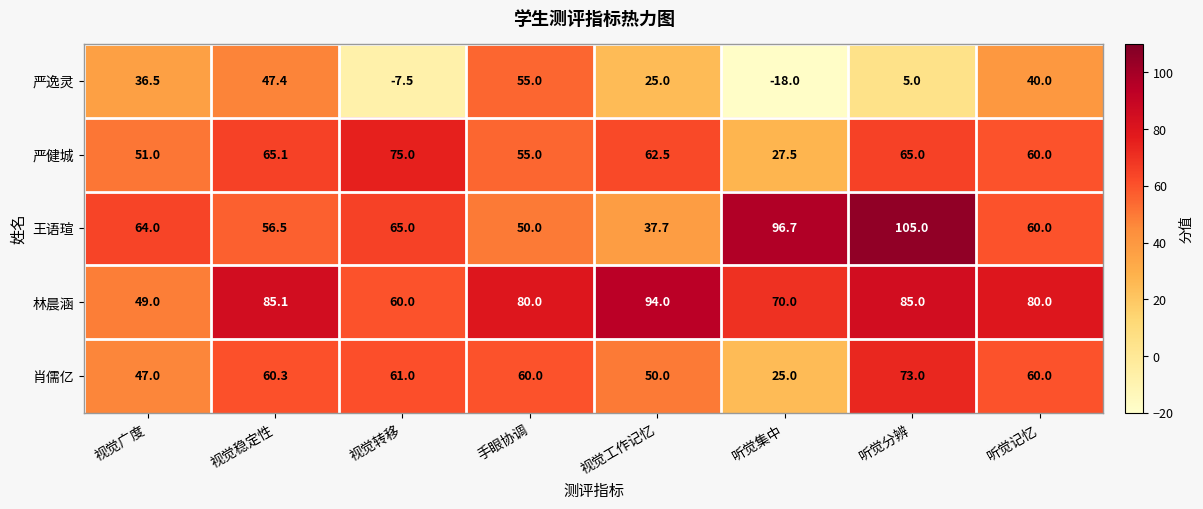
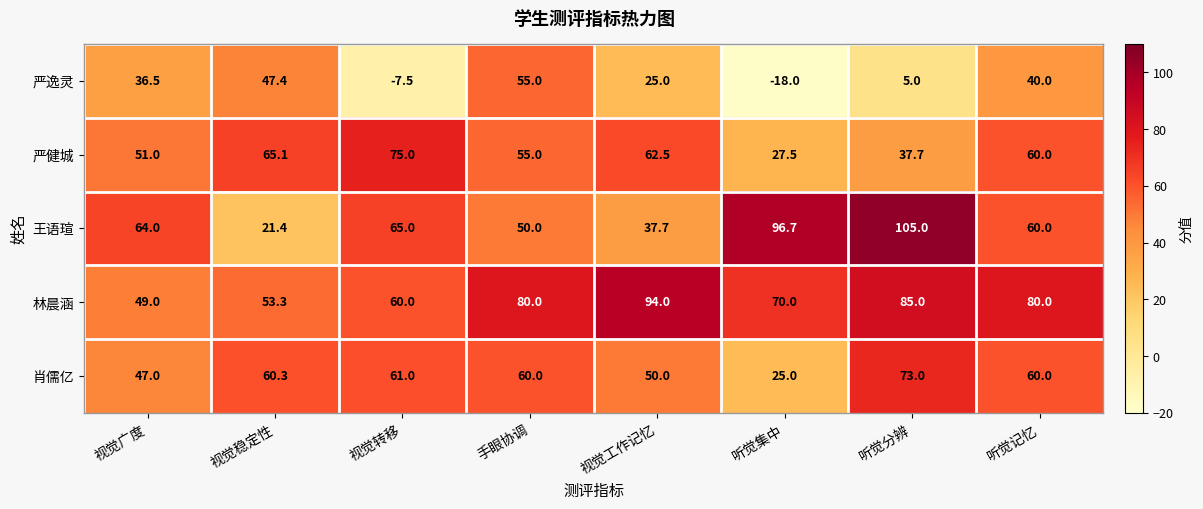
  {
    "严逸灵": {
      "视觉广度": 36.5,
      "视觉稳定性": 47.4,
      "视觉转移": -7.5,
      "手眼协调": 55.0,
      "视觉工作记忆": 25.0,
      "听觉集中": -18.0,
      "听觉分辨": 5.0,
      "听觉记忆": 40.0
    },
    "严健城": {
      "视觉广度": 51.0,
      "视觉稳定性": 65.1,
      "视觉转移": 75.0,
      "手眼协调": 55.0,
      "视觉工作记忆": 62.5,
      "听觉集中": 27.5,
-     "听觉分辨": 65.0,
+     "听觉分辨": 37.7,
      "听觉记忆": 60.0
    },
    "王语瑄": {
      "视觉广度": 64.0,
-     "视觉稳定性": 56.5,
+     "视觉稳定性": 21.4,
      "视觉转移": 65.0,
      "手眼协调": 50.0,
      "视觉工作记忆": 37.7,
      "听觉集中": 96.7,
      "听觉分辨": 105.0,
      "听觉记忆": 60.0
    },
    "林晨涵": {
      "视觉广度": 49.0,
-     "视觉稳定性": 85.1,
+     "视觉稳定性": 53.3,
      "视觉转移": 60.0,
      "手眼协调": 80.0,
      "视觉工作记忆": 94.0,
      "听觉集中": 70.0,
      "听觉分辨": 85.0,
      "听觉记忆": 80.0
    },
    "肖儒亿": {
      "视觉广度": 47.0,
      "视觉稳定性": 60.3,
      "视觉转移": 61.0,
      "手眼协调": 60.0,
      "视觉工作记忆": 50.0,
      "听觉集中": 25.0,
      "听觉分辨": 73.0,
      "听觉记忆": 60.0
    }
  }
